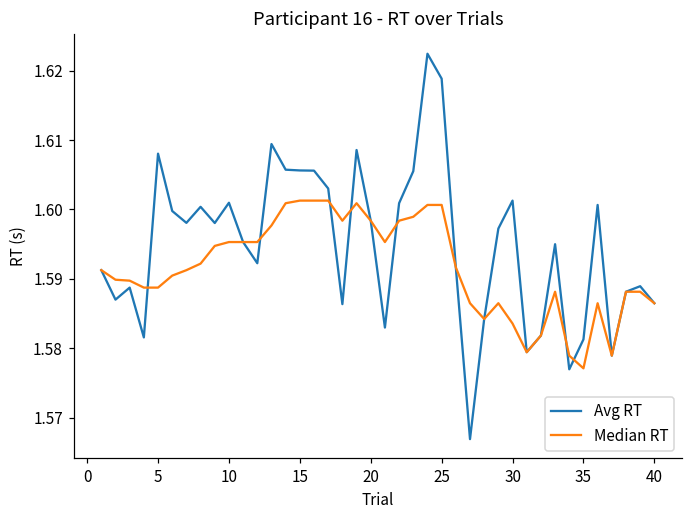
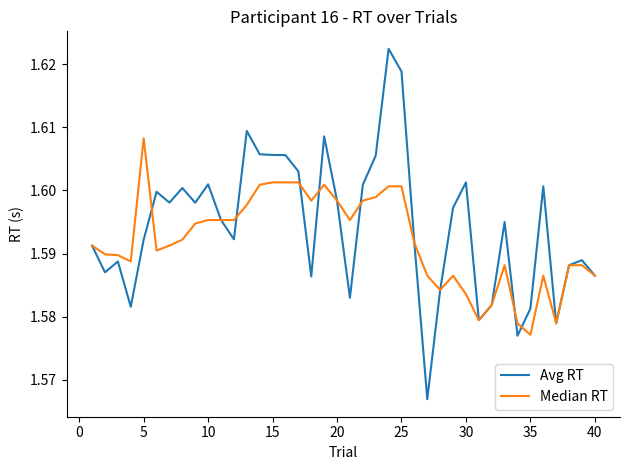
  {
    "Avg RT": {
-     "5": 1.608,
+     "5": 1.592,
      "10": 1.601,
      "15": 1.606,
      "25": 1.619,
      "30": 1.601,
      "35": 1.581
    },
    "Median RT": {
-     "5": 1.589,
+     "5": 1.608,
      "10": 1.595,
      "15": 1.601,
      "25": 1.601,
      "30": 1.584,
      "35": 1.577
    }
  }
